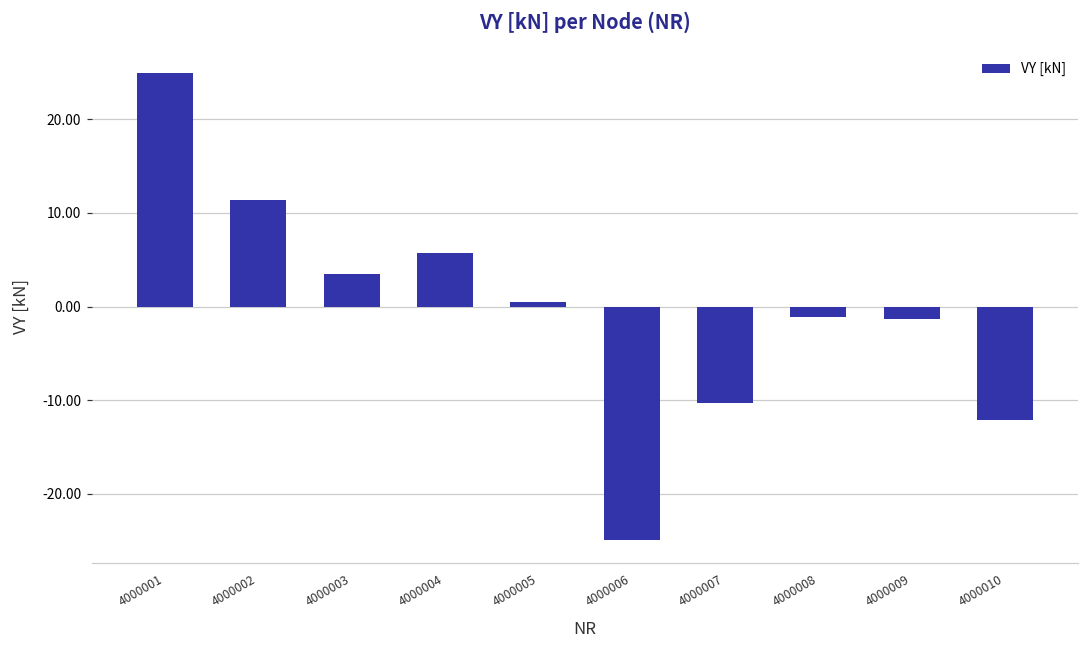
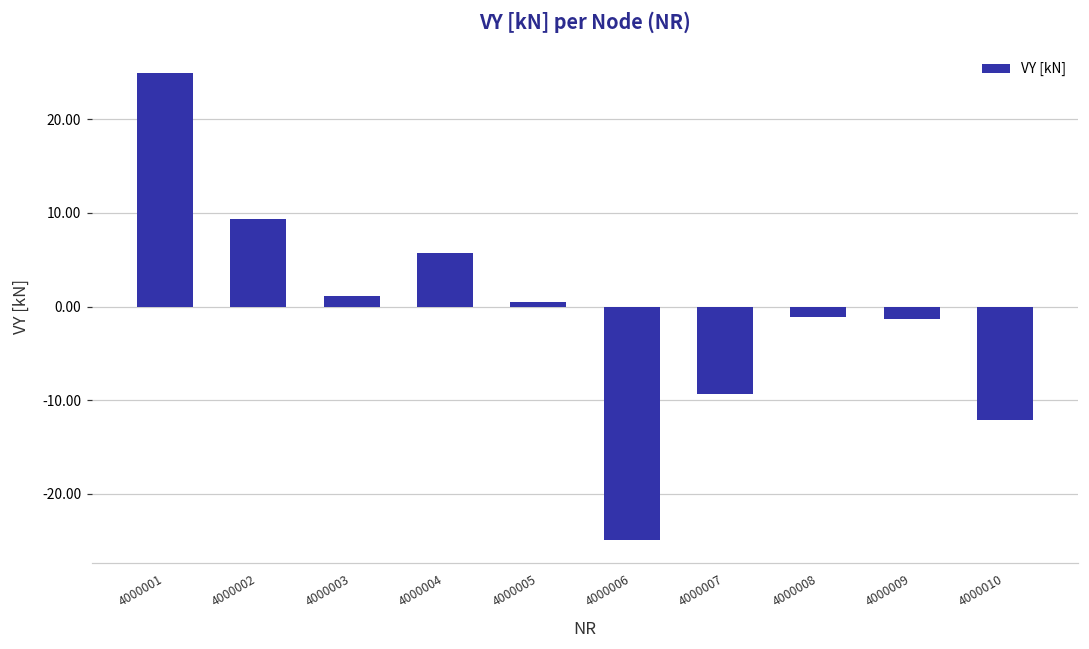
  {
    "4000001": 25,
-   "4000002": 11,
-   "4000003": 3,
+   "4000002": 9,
+   "4000003": 1,
    "4000004": 6,
    "4000005": 1,
    "4000006": -25,
-   "4000007": -10,
+   "4000007": -9,
    "4000008": -1,
    "4000009": -1,
    "4000010": -12
  }
